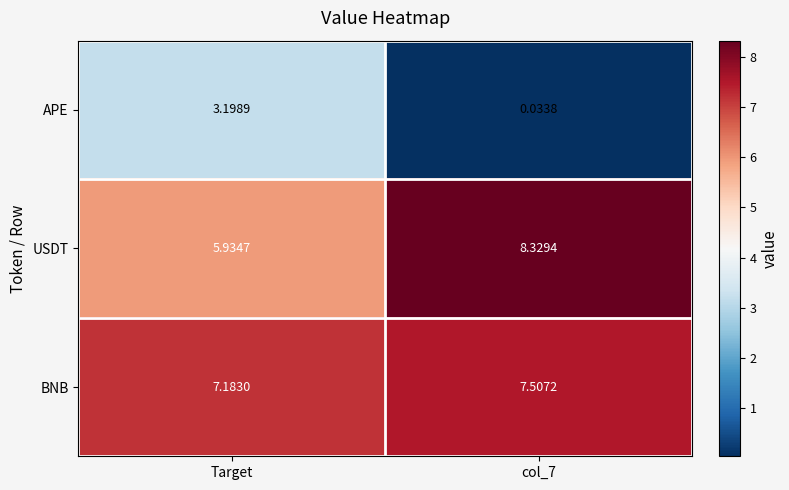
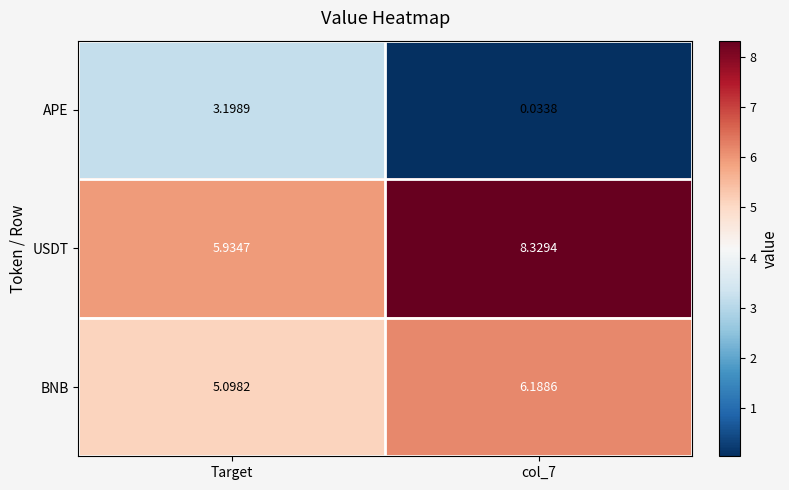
  {
    "APE": {
      "Target": 3.1989,
      "col_7": 0.0338
    },
    "USDT": {
      "Target": 5.9347,
      "col_7": 8.3294
    },
    "BNB": {
-     "Target": 7.1830,
-     "col_7": 7.5072
+     "Target": 5.0982,
+     "col_7": 6.1886
    }
  }
